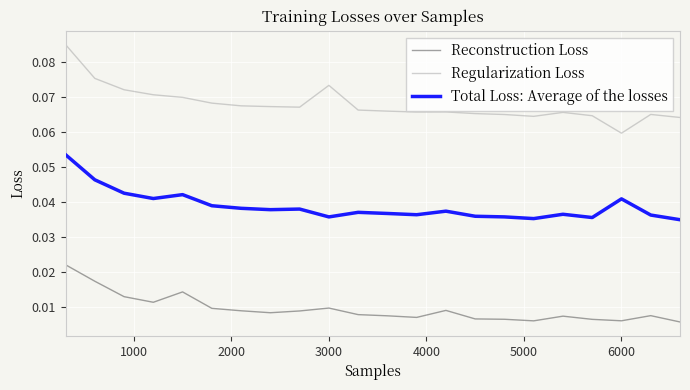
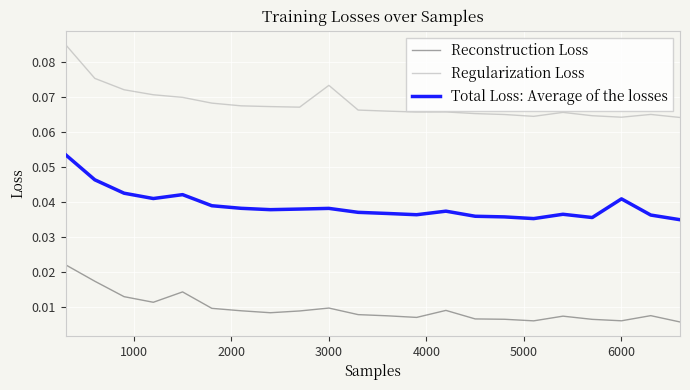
  {
    "Reconstruction Loss": {
      "3000": 0.010,
      "6000": 0.006
    },
    "Regularization Loss": {
      "3000": 0.073,
-     "6000": 0.060
+     "6000": 0.064
    },
    "Total Loss: Average of the losses": {
-     "3000": 0.036,
+     "3000": 0.038,
      "6000": 0.041
    }
  }
